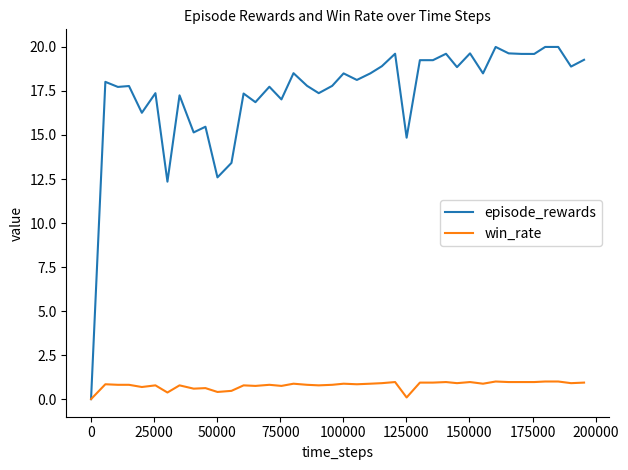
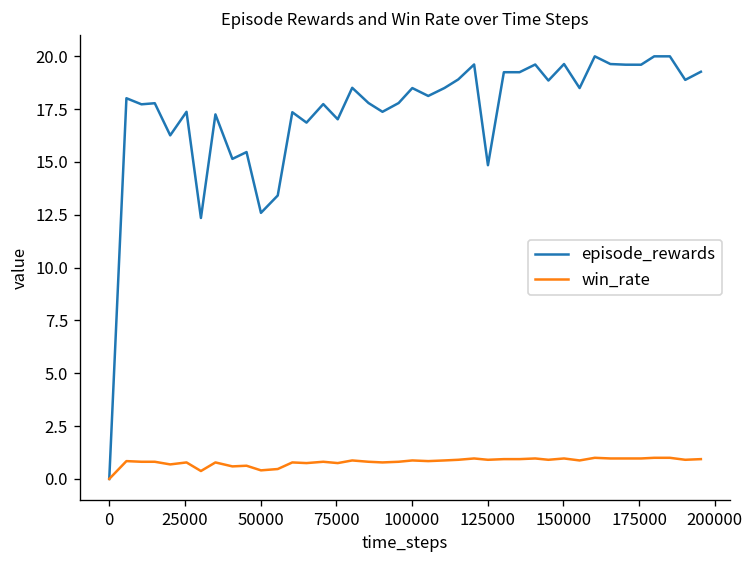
  {
    "episode_rewards": {
      "125000": 14.8
    },
    "win_rate": {
-     "125000": 0.1
+     "125000": 0.9
    }
  }
